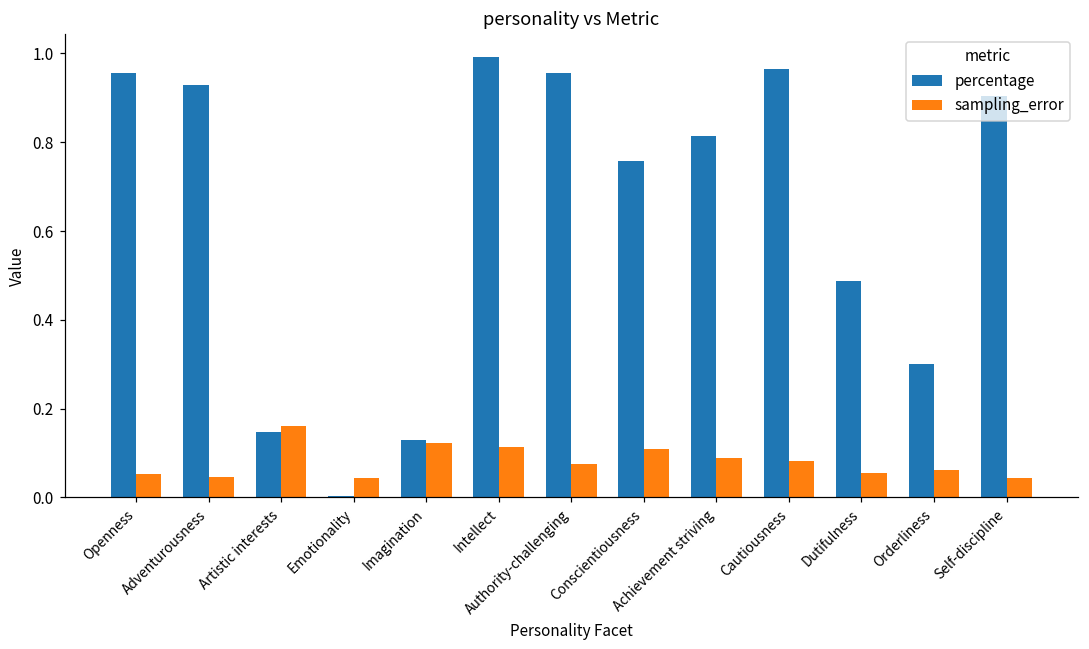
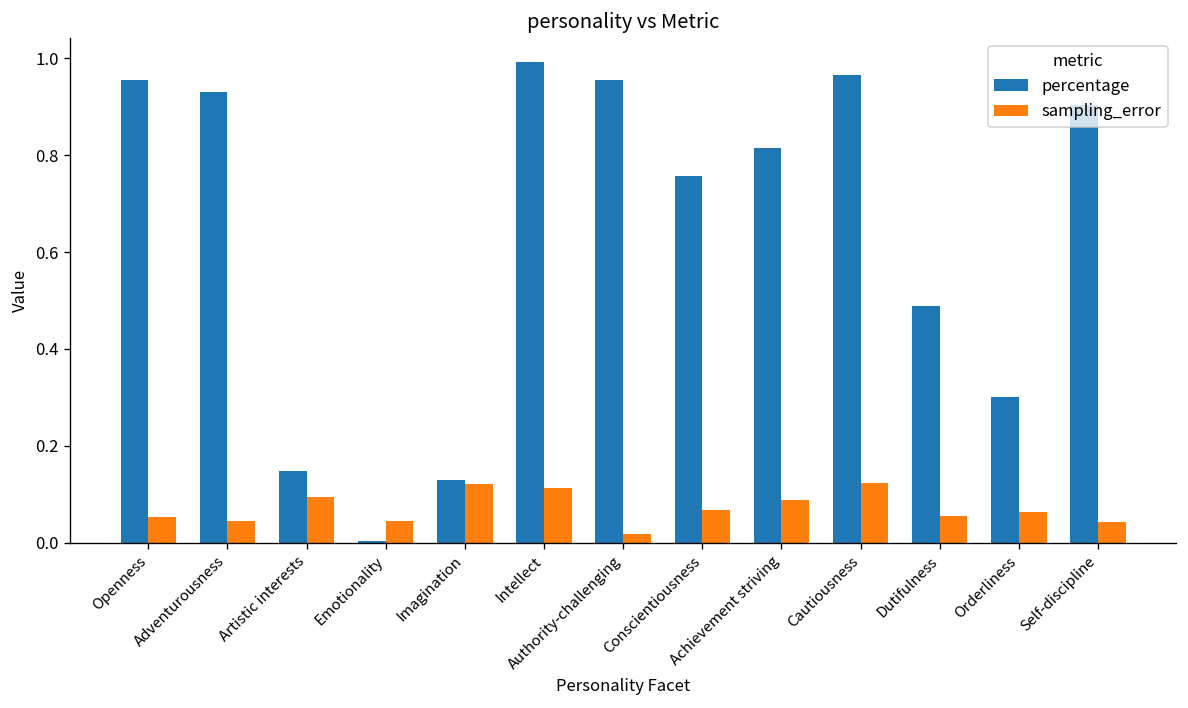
  {
    "percentage": {
      "Openness": 0.96,
      "Adventurousness": 0.93,
      "Artistic interests": 0.15,
      "Imagination": 0.13,
      "Intellect": 0.99,
      "Authority-challenging": 0.96,
      "Conscientiousness": 0.76,
      "Achievement striving": 0.81,
      "Cautiousness": 0.97,
      "Dutifulness": 0.49,
      "Orderliness": 0.30
    },
    "sampling_error": {
      "Openness": 0.05,
      "Adventurousness": 0.05,
-     "Artistic interests": 0.16,
+     "Artistic interests": 0.09,
      "Emotionality": 0.04,
      "Imagination": 0.12,
      "Intellect": 0.11,
-     "Authority-challenging": 0.07,
-     "Conscientiousness": 0.11,
+     "Authority-challenging": 0.02,
+     "Conscientiousness": 0.07,
      "Achievement striving": 0.09,
-     "Cautiousness": 0.08,
+     "Cautiousness": 0.12,
      "Dutifulness": 0.05,
      "Orderliness": 0.06,
      "Self-discipline": 0.04
    }
  }
